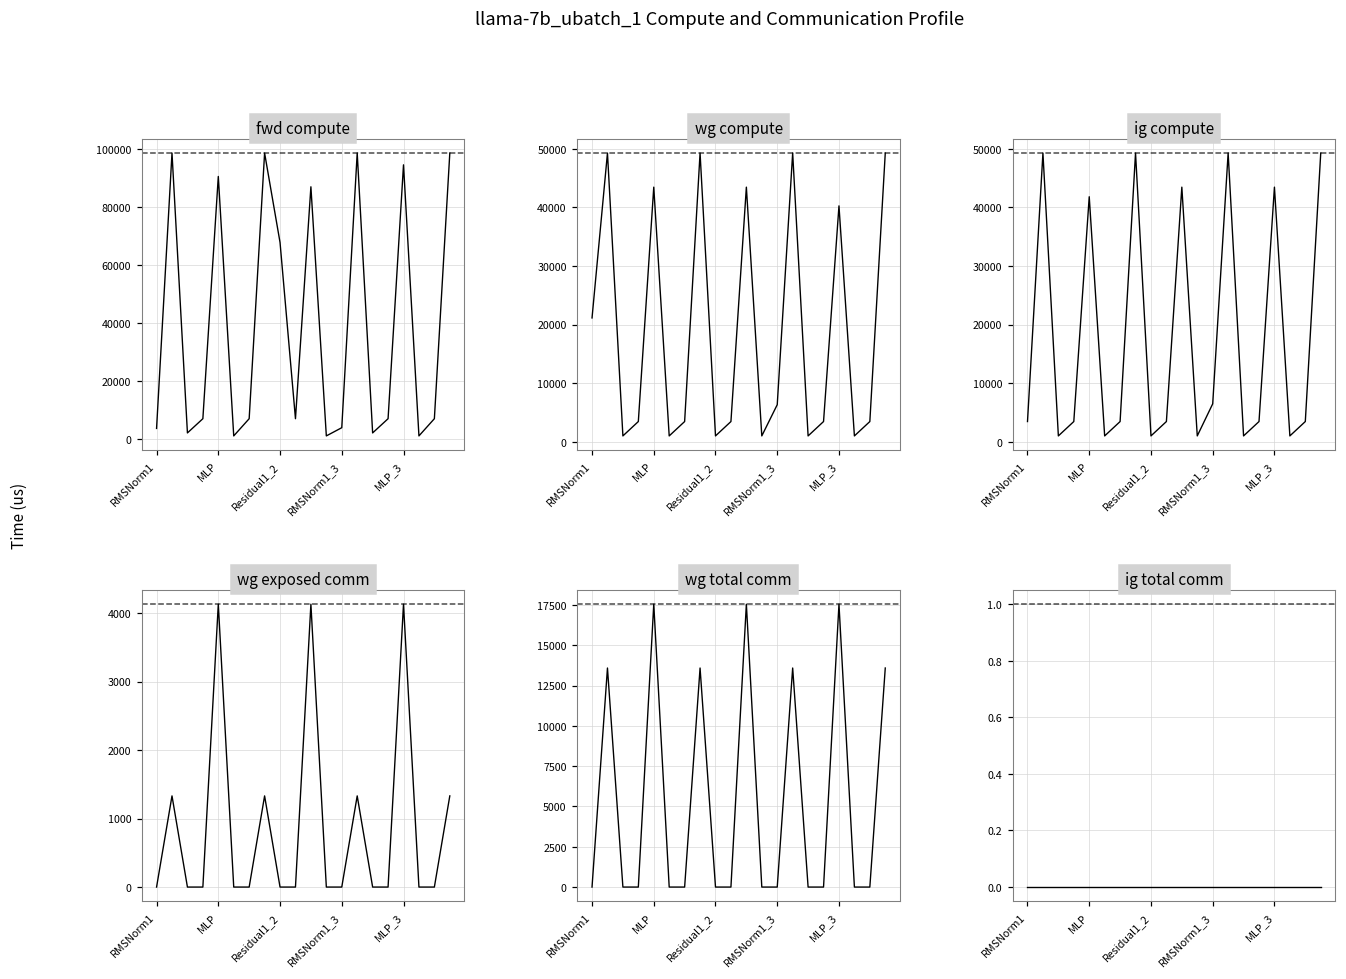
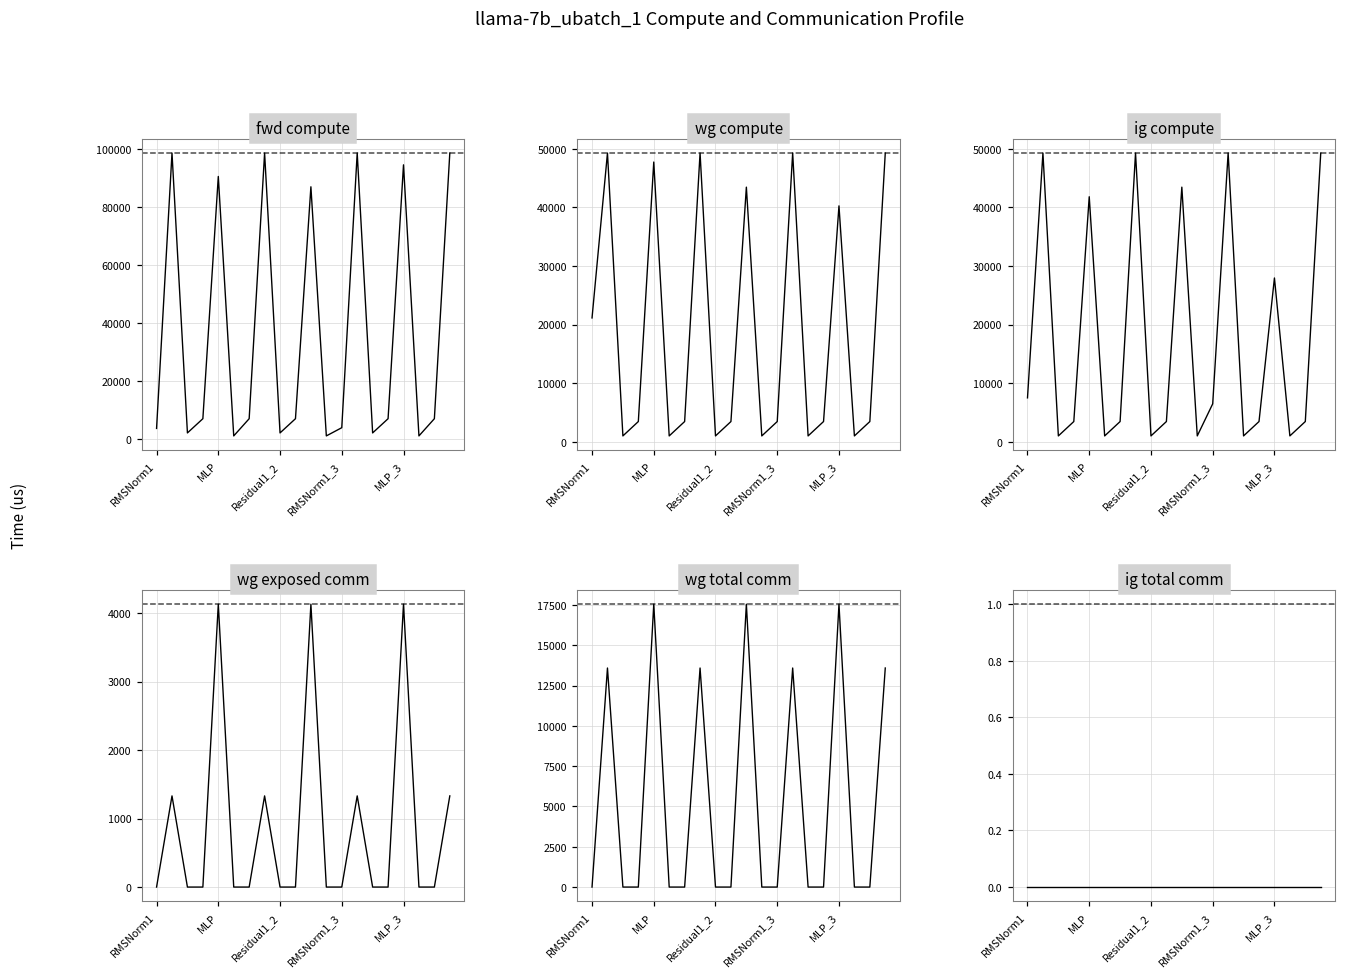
  {
    "fwd compute": {
      "RMSNorm1": 4000,
      "MLP": 90000,
-     "Residual1_2": 68000,
+     "Residual1_2": 2000,
      "RMSNorm1_3": 4000,
      "MLP_3": 94000
    },
    "wg compute": {
      "RMSNorm1": 21000,
-     "MLP": 43000,
+     "MLP": 48000,
      "Residual1_2": 1000,
-     "RMSNorm1_3": 6000,
+     "RMSNorm1_3": 3000,
      "MLP_3": 40000
    },
    "ig compute": {
-     "RMSNorm1": 3000,
+     "RMSNorm1": 8000,
      "MLP": 42000,
      "Residual1_2": 1000,
      "RMSNorm1_3": 7000,
-     "MLP_3": 43000
+     "MLP_3": 28000
    },
    "wg exposed comm": {
      "RMSNorm1": 0,
      "MLP": 4100,
      "Residual1_2": 0,
      "RMSNorm1_3": 0,
      "MLP_3": 4100
    },
    "wg total comm": {
      "RMSNorm1": 0,
      "MLP": 17600,
      "Residual1_2": 0,
      "RMSNorm1_3": 0,
      "MLP_3": 17600
    },
    "ig total comm": {
      "RMSNorm1": 0.00,
      "MLP": 0.00,
      "Residual1_2": 0.00,
      "RMSNorm1_3": 0.00,
      "MLP_3": 0.00
    }
  }
